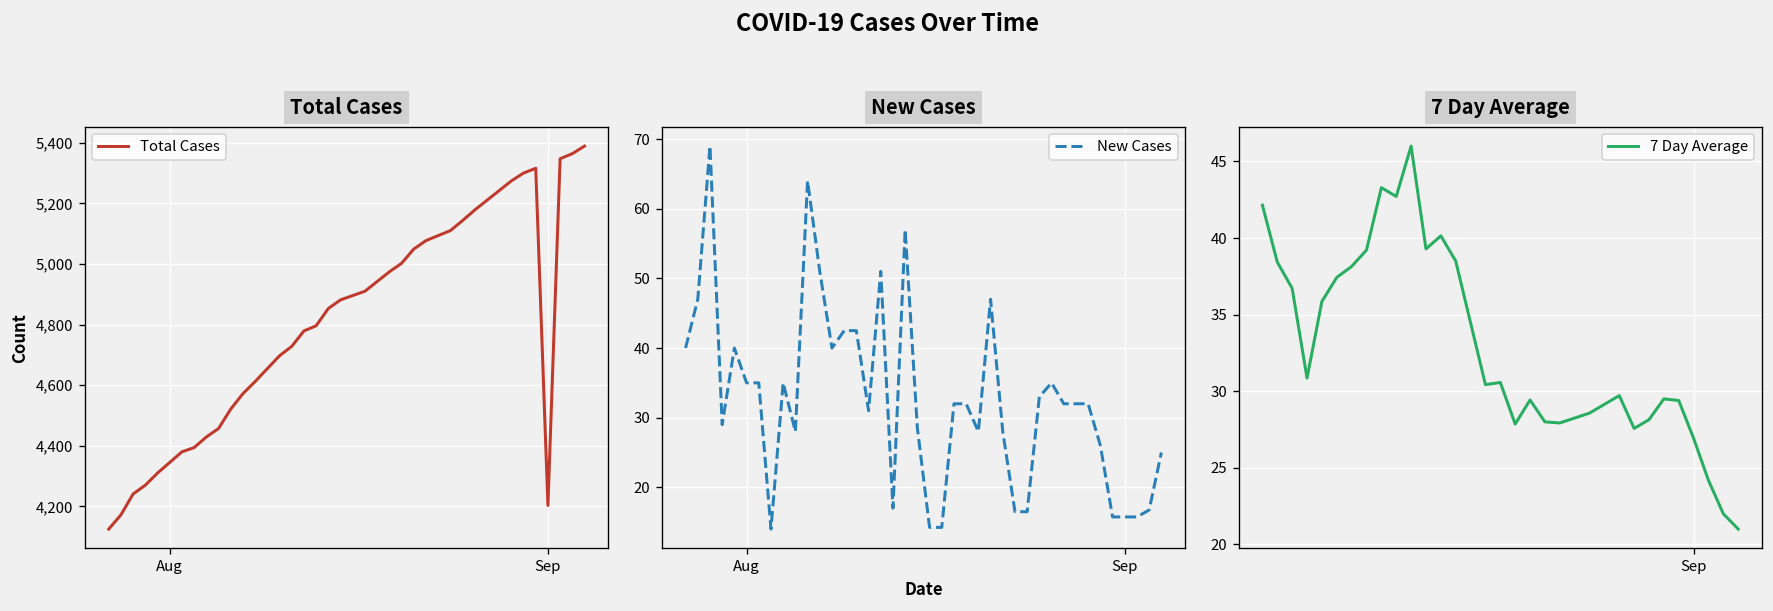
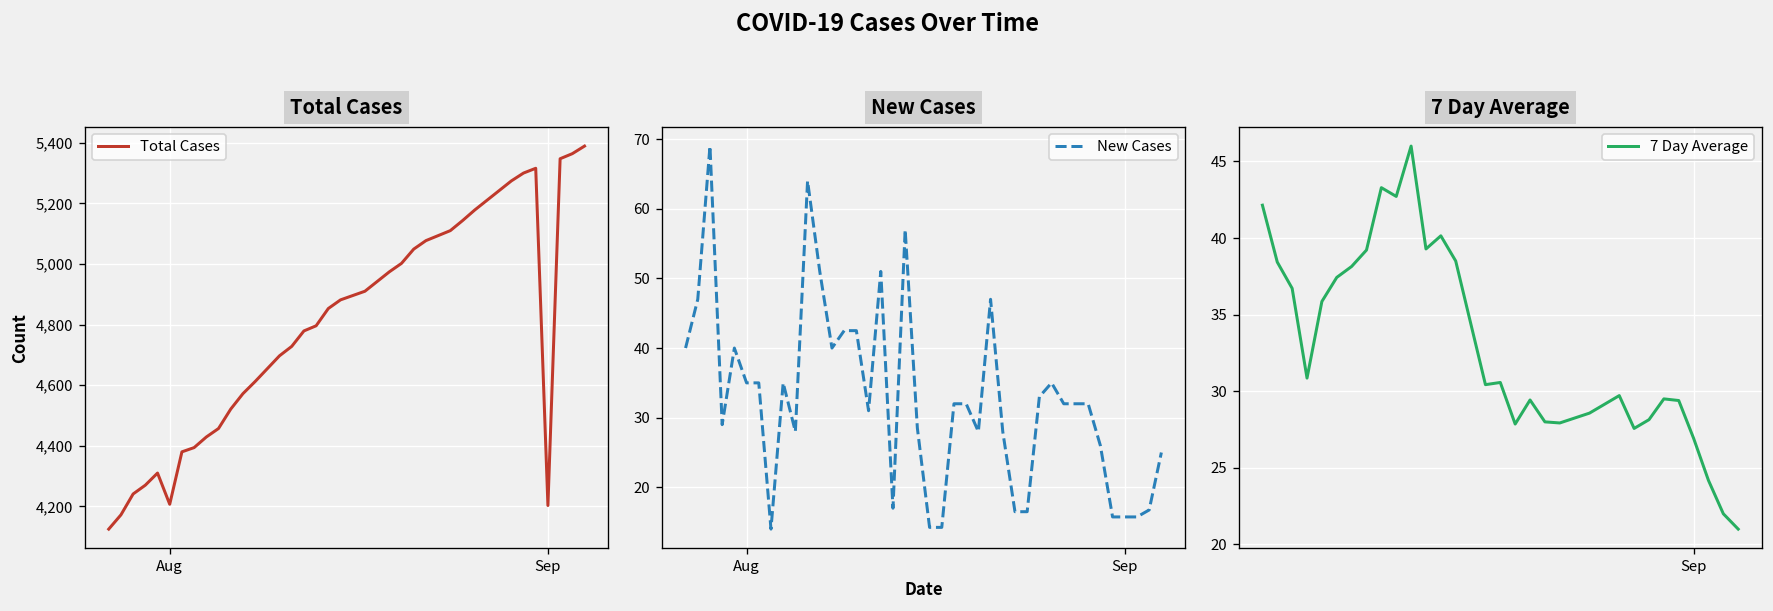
  {
    "Total Cases": {
-     "Aug": "4,350",
+     "Aug": "4,210",
      "Sep": "4,200"
    },
    "New Cases": {
      "Aug": "35",
      "Sep": "16"
    },
    "7 Day Average": {
      "Sep": "26.9"
    }
  }
